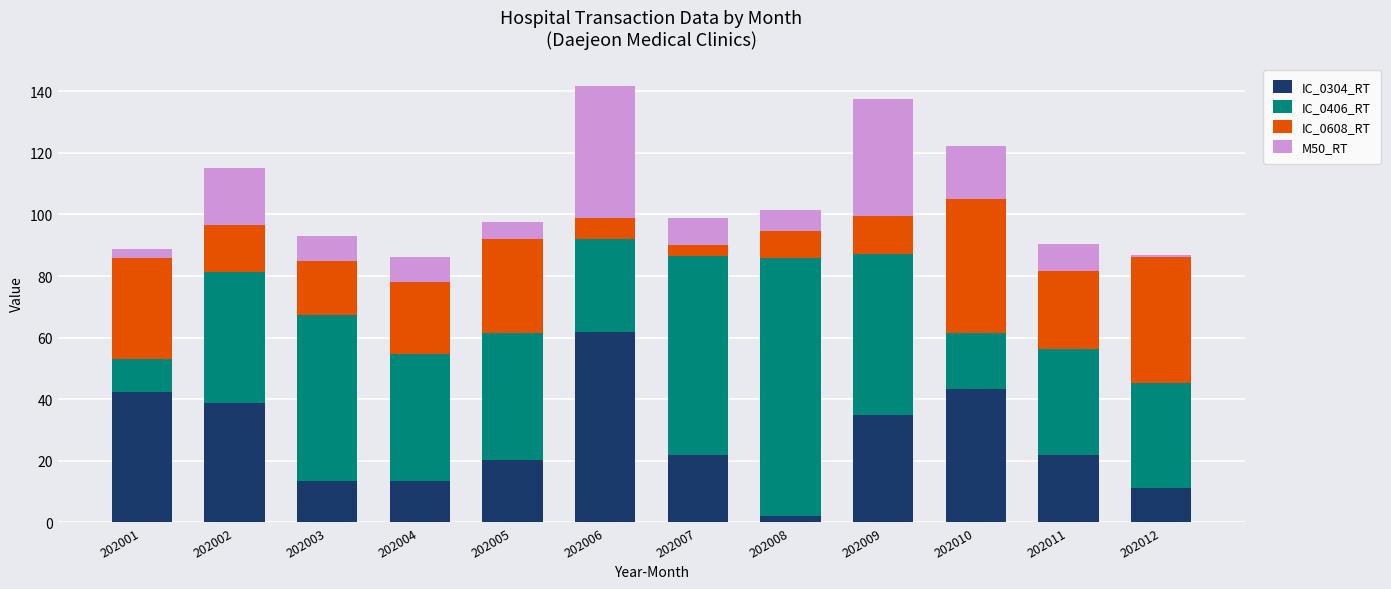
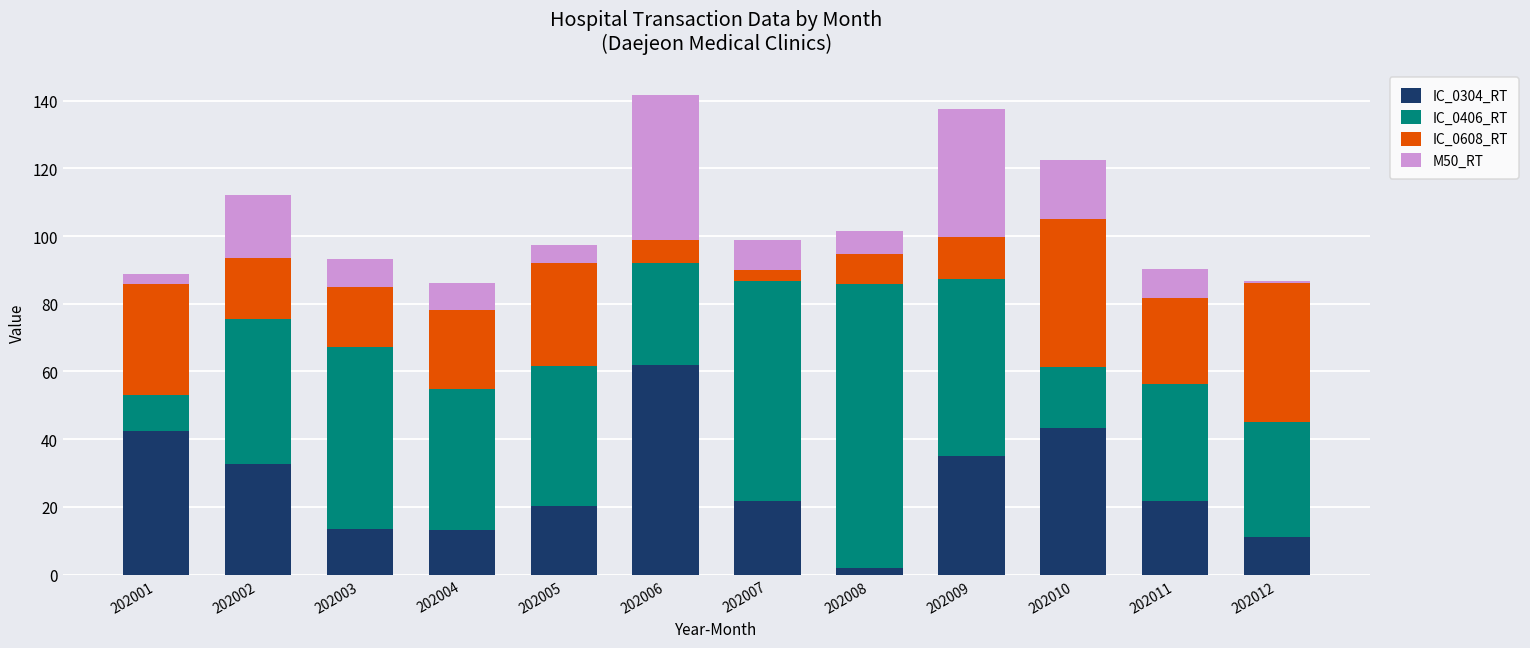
  {
    "IC_0304_RT": {
      "202001": 42,
-     "202002": 39,
+     "202002": 33,
      "202003": 14,
      "202004": 13,
      "202005": 20,
      "202006": 62,
      "202007": 22,
      "202008": 2,
      "202009": 35,
      "202010": 43,
      "202011": 22,
      "202012": 11
    },
    "IC_0406_RT": {
      "202001": 11,
      "202002": 43,
      "202003": 54,
      "202004": 41,
      "202005": 41,
      "202006": 30,
      "202007": 65,
      "202008": 84,
      "202009": 52,
      "202010": 18,
      "202011": 35,
      "202012": 34
    },
    "IC_0608_RT": {
      "202001": 33,
-     "202002": 15,
+     "202002": 18,
      "202003": 18,
      "202004": 23,
      "202005": 31,
      "202006": 7,
      "202007": 3,
      "202008": 9,
      "202009": 12,
      "202010": 44,
      "202011": 25,
      "202012": 41
    },
    "M50_RT": {
      "202001": 3,
      "202002": 19,
      "202003": 8,
      "202004": 8,
      "202005": 5,
      "202006": 43,
      "202007": 9,
      "202008": 7,
      "202009": 38,
      "202010": 17,
      "202011": 9
    }
  }
